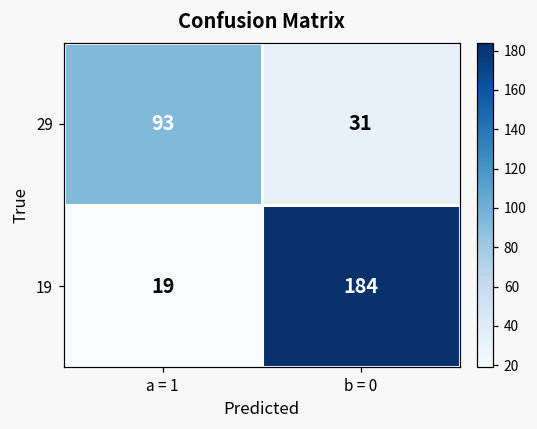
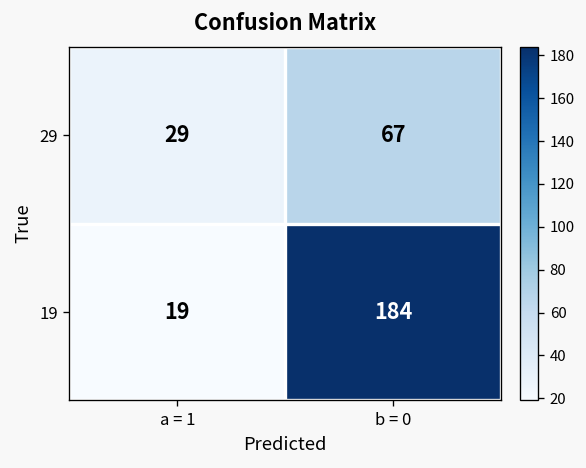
  {
    "29": {
-     "a = 1": 93,
-     "b = 0": 31
+     "a = 1": 29,
+     "b = 0": 67
    },
    "19": {
      "a = 1": 19,
      "b = 0": 184
    }
  }
